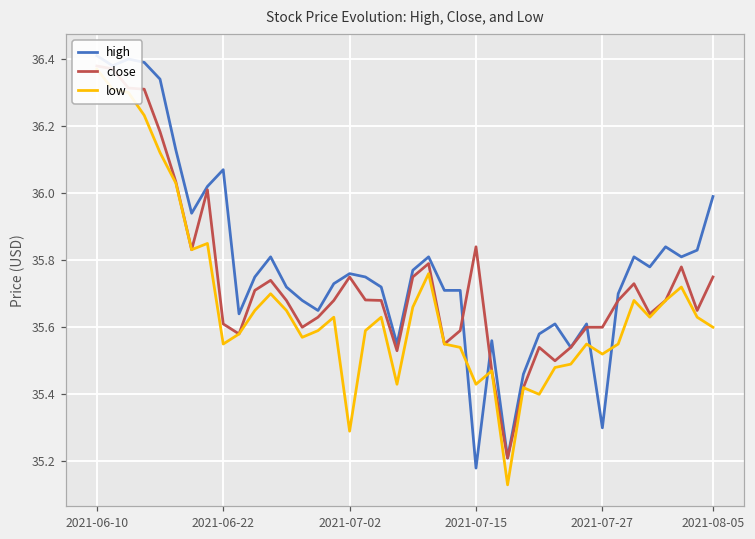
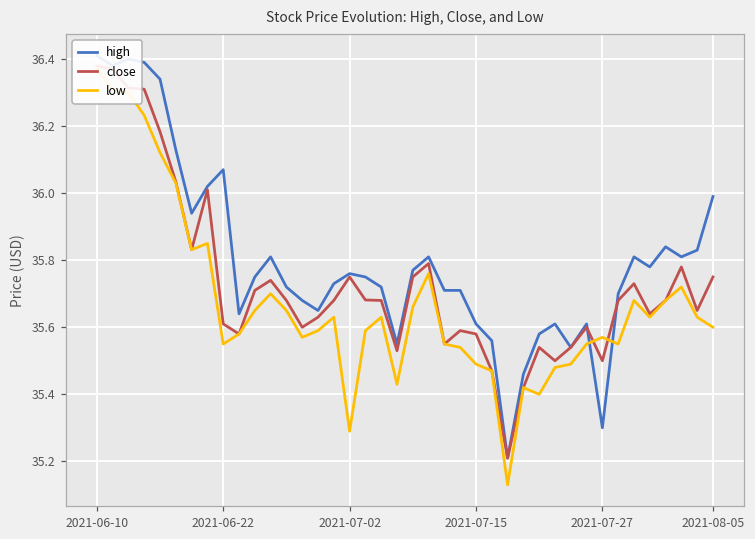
  {
    "high": {
      "2021-06-22": 36.07,
      "2021-07-02": 35.76,
-     "2021-07-15": 35.18,
+     "2021-07-15": 35.61,
      "2021-07-27": 35.30,
      "2021-08-05": 35.99
    },
    "close": {
      "2021-06-22": 35.61,
      "2021-07-02": 35.75,
-     "2021-07-15": 35.84,
-     "2021-07-27": 35.6,
+     "2021-07-15": 35.58,
+     "2021-07-27": 35.5,
      "2021-08-05": 35.75
    },
    "low": {
      "2021-06-22": 35.55,
      "2021-07-02": 35.29,
-     "2021-07-15": 35.43,
-     "2021-07-27": 35.52,
+     "2021-07-15": 35.49,
+     "2021-07-27": 35.57,
      "2021-08-05": 35.60
    }
  }
